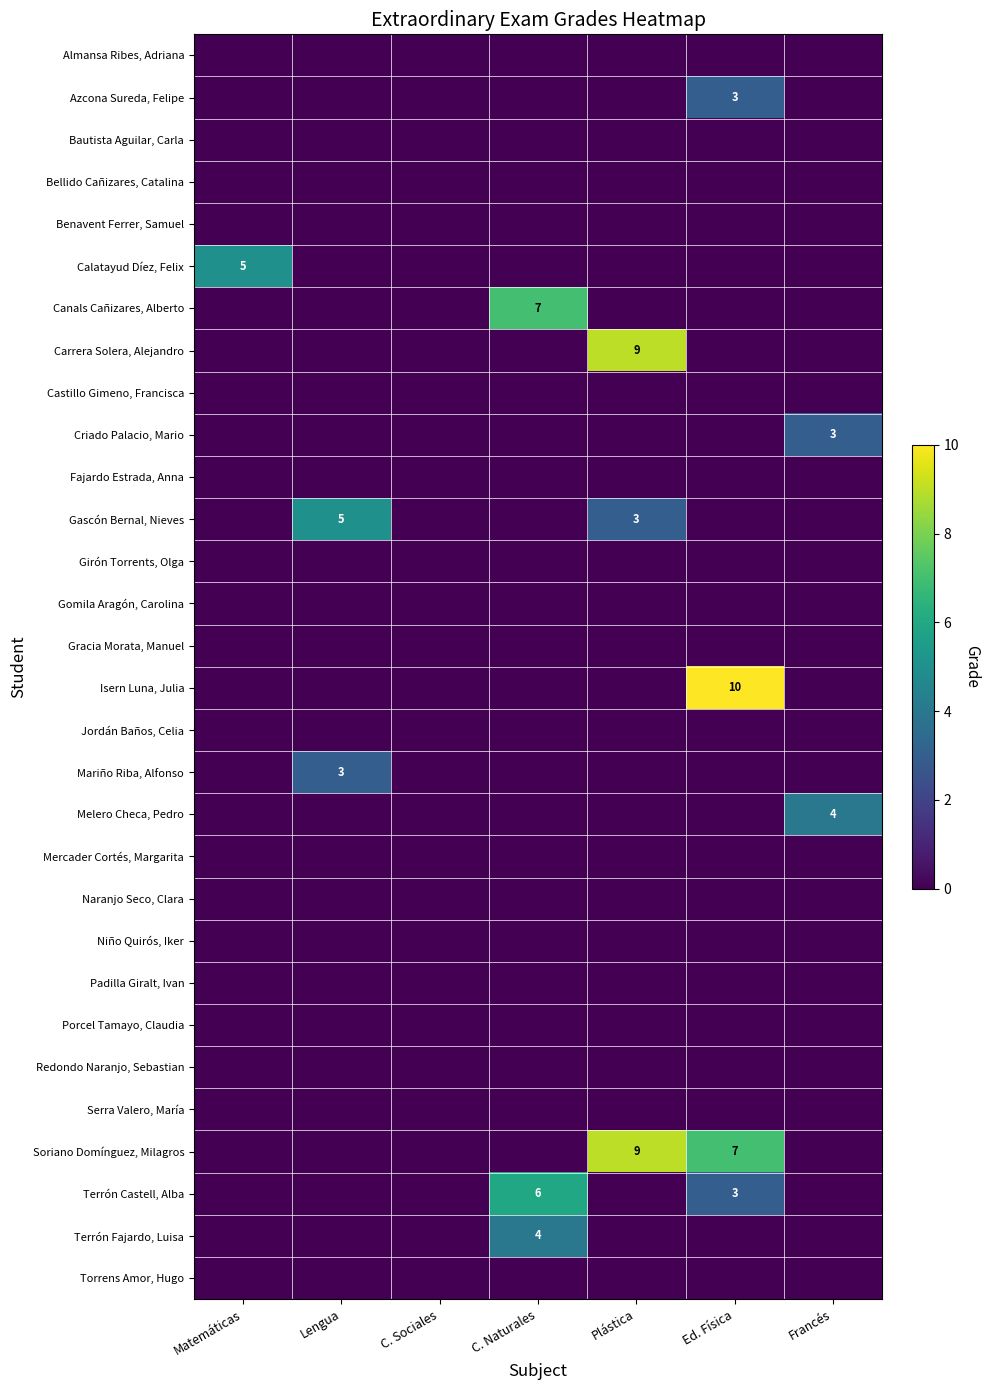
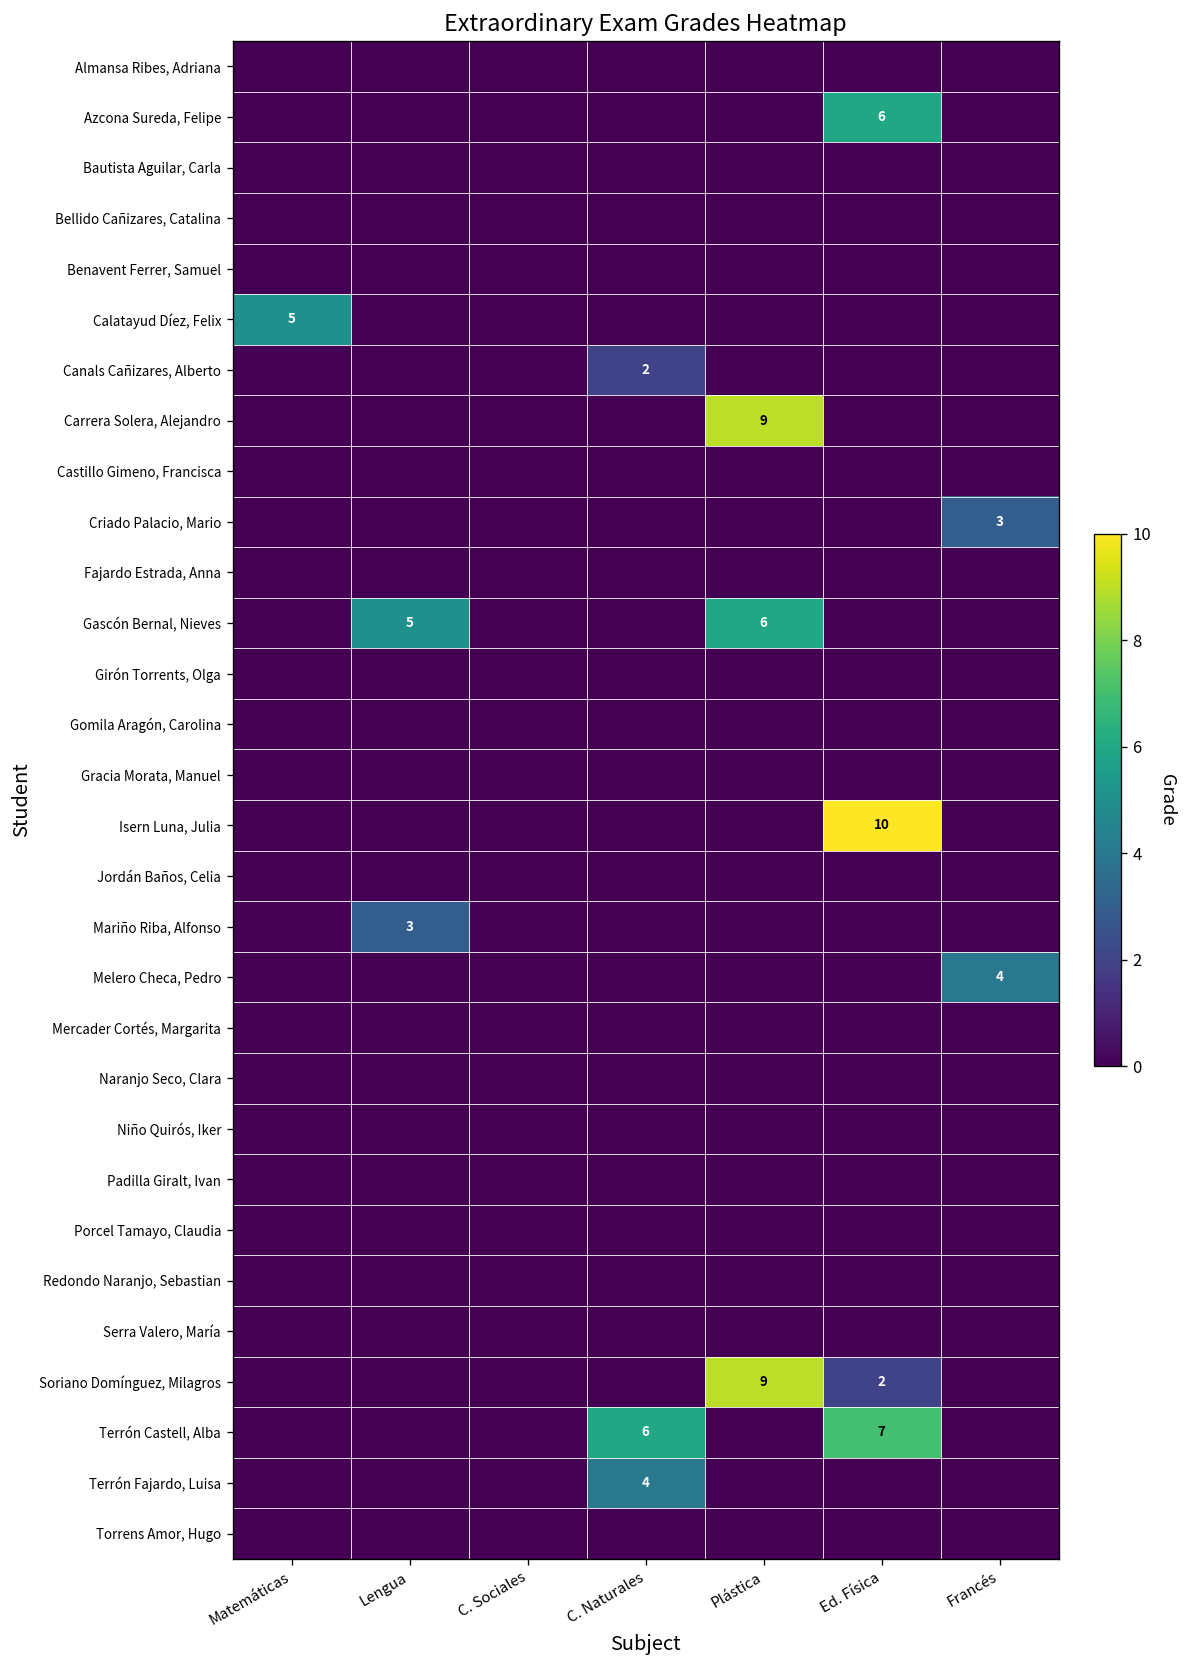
  {
    "Azcona Sureda, Felipe": {
-     "Ed. Física": 3
+     "Ed. Física": 6
    },
    "Calatayud Díez, Felix": {
      "Matemáticas": 5
    },
    "Canals Cañizares, Alberto": {
-     "C. Naturales": 7
+     "C. Naturales": 2
    },
    "Carrera Solera, Alejandro": {
      "Plástica": 9
    },
    "Criado Palacio, Mario": {
      "Francés": 3
    },
    "Gascón Bernal, Nieves": {
      "Lengua": 5,
-     "Plástica": 3
+     "Plástica": 6
    },
    "Isern Luna, Julia": {
      "Ed. Física": 10
    },
    "Mariño Riba, Alfonso": {
      "Lengua": 3
    },
    "Melero Checa, Pedro": {
      "Francés": 4
    },
    "Soriano Domínguez, Milagros": {
      "Plástica": 9,
-     "Ed. Física": 7
+     "Ed. Física": 2
    },
    "Terrón Castell, Alba": {
      "C. Naturales": 6,
-     "Ed. Física": 3
+     "Ed. Física": 7
    },
    "Terrón Fajardo, Luisa": {
      "C. Naturales": 4
    }
  }
